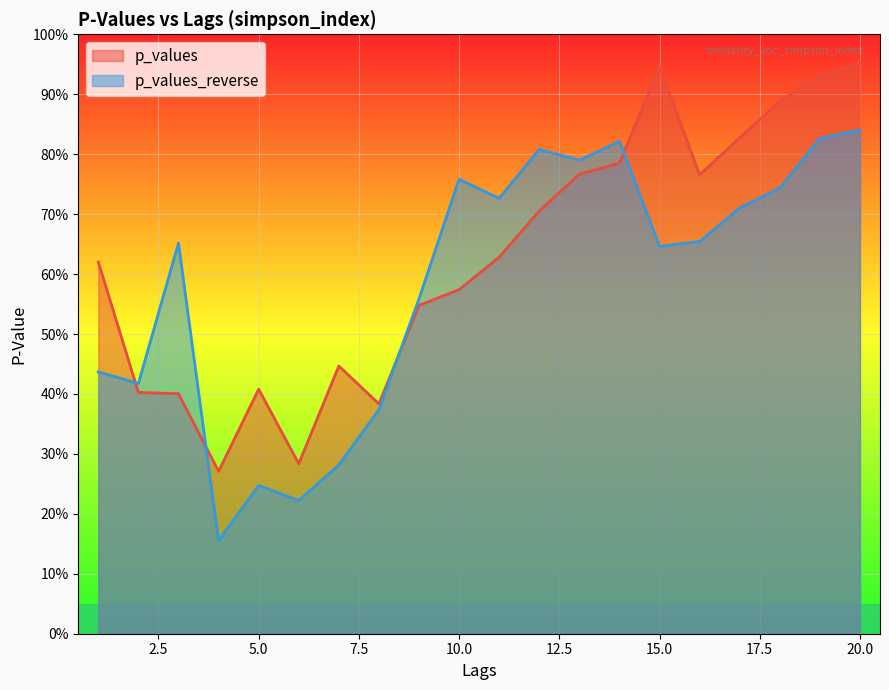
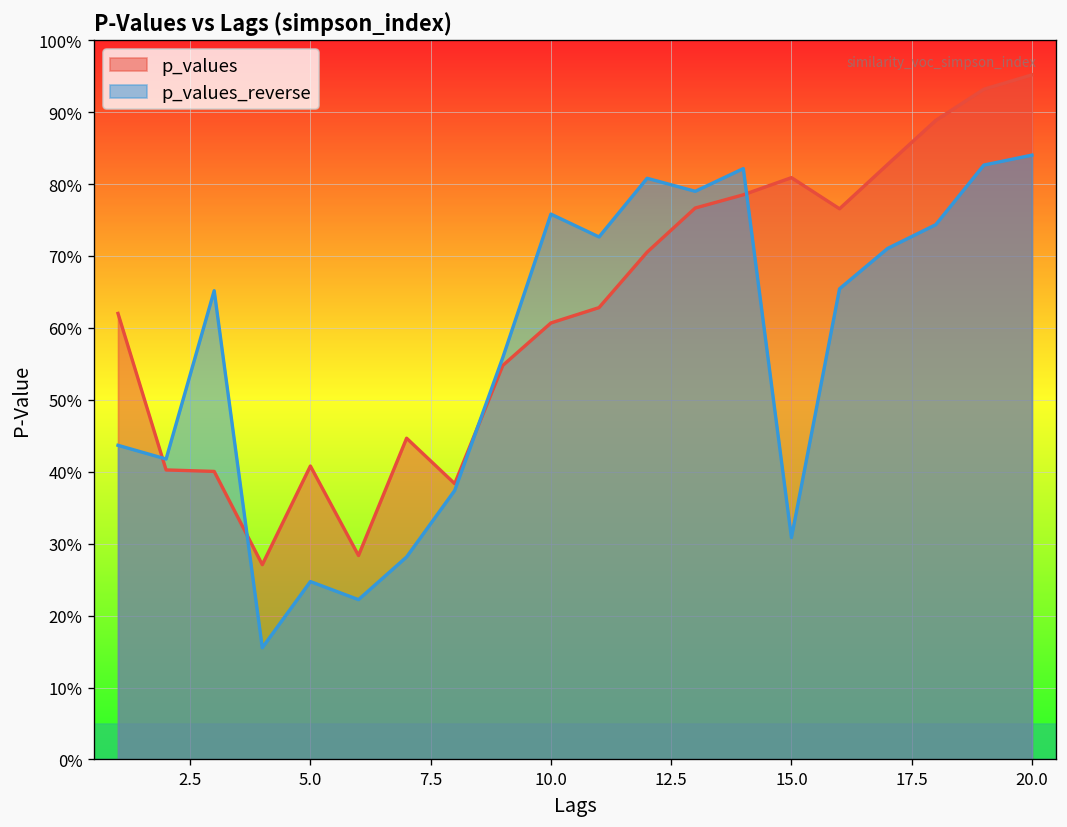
  {
    "p_values": {
      "5.0": "41%",
-     "10.0": "57%",
-     "15.0": "95%",
+     "10.0": "61%",
+     "15.0": "81%",
      "20.0": "95%"
    },
    "p_values_reverse": {
      "5.0": "25%",
      "10.0": "76%",
-     "15.0": "65%",
+     "15.0": "31%",
      "20.0": "84%"
    }
  }
